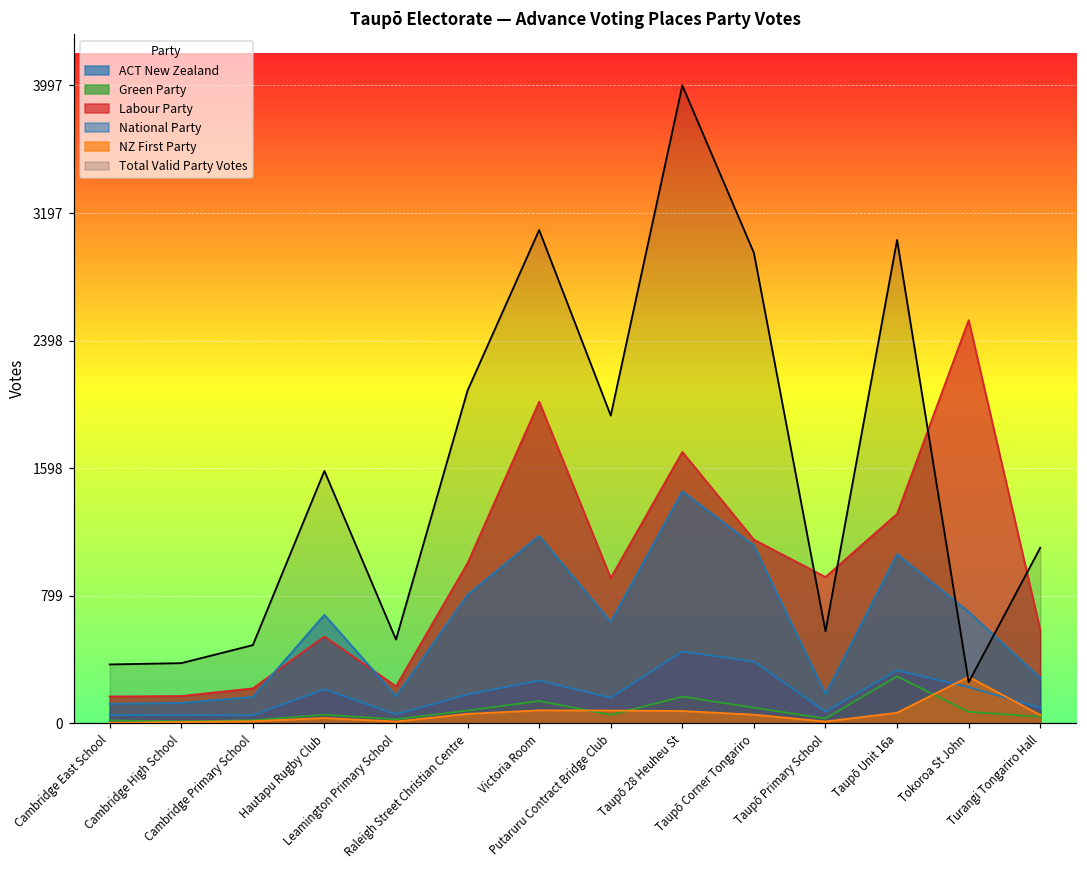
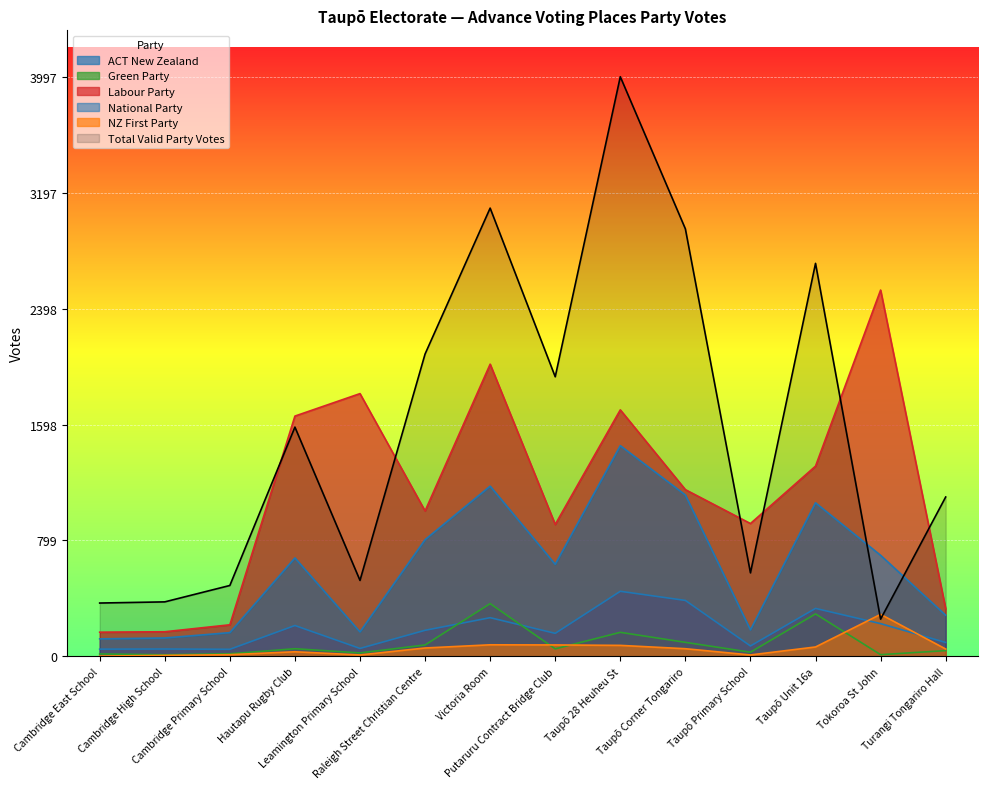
  {
    "Green Party": {
      "Hautapu Rugby Club": 50,
      "Raleigh Street Christian Centre": 80,
-     "Victoria Room": 140,
+     "Victoria Room": 360,
      "Putaruru Contract Bridge Club": 50,
      "Taupō 28 Heuheu St": 170,
      "Taupō Corner Tongariro": 100,
      "Taupō Primary School": 30,
      "Taupō Unit 16a": 290,
-     "Tokoroa St John": 70
+     "Tokoroa St John": 10
    },
    "Labour Party": {
      "Cambridge East School": 170,
      "Cambridge High School": 170,
      "Cambridge Primary School": 220,
-     "Hautapu Rugby Club": 540,
-     "Leamington Primary School": 230,
+     "Hautapu Rugby Club": 1660,
+     "Leamington Primary School": 1810,
      "Raleigh Street Christian Centre": 1000,
      "Victoria Room": 2020,
      "Putaruru Contract Bridge Club": 910,
      "Taupō 28 Heuheu St": 1700,
      "Taupō Corner Tongariro": 1150,
      "Taupō Primary School": 920,
      "Taupō Unit 16a": 1310,
      "Tokoroa St John": 2530,
-     "Turangi Tongariro Hall": 580
+     "Turangi Tongariro Hall": 330
    },
    "NZ First Party": {
      "Hautapu Rugby Club": 30,
      "Raleigh Street Christian Centre": 60,
      "Victoria Room": 80,
      "Putaruru Contract Bridge Club": 80,
      "Taupō 28 Heuheu St": 80,
      "Taupō Corner Tongariro": 50,
      "Taupō Primary School": 10,
      "Taupō Unit 16a": 70,
      "Tokoroa St John": 290
    },
    "Total Valid Party Votes": {
      "Cambridge East School": 370,
      "Cambridge High School": 380,
      "Cambridge Primary School": 490,
      "Hautapu Rugby Club": 1580,
      "Leamington Primary School": 520,
      "Raleigh Street Christian Centre": 2090,
      "Victoria Room": 3090,
      "Putaruru Contract Bridge Club": 1930,
      "Taupō 28 Heuheu St": 4000,
      "Taupō Corner Tongariro": 2950,
      "Taupō Primary School": 580,
-     "Taupō Unit 16a": 3030,
+     "Taupō Unit 16a": 2710,
      "Tokoroa St John": 260,
      "Turangi Tongariro Hall": 1100
    }
  }
